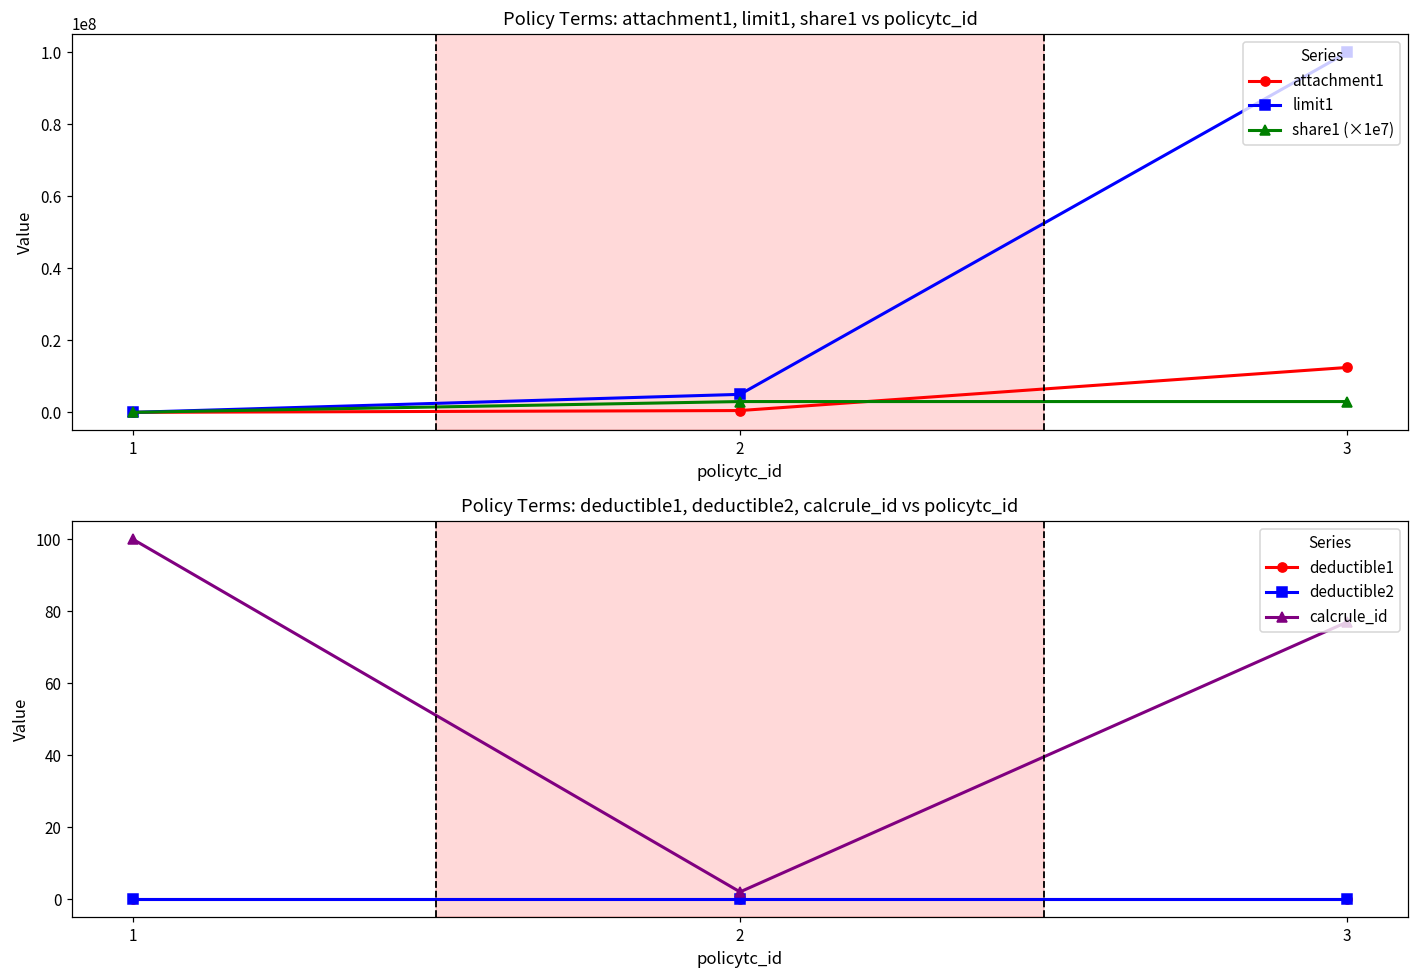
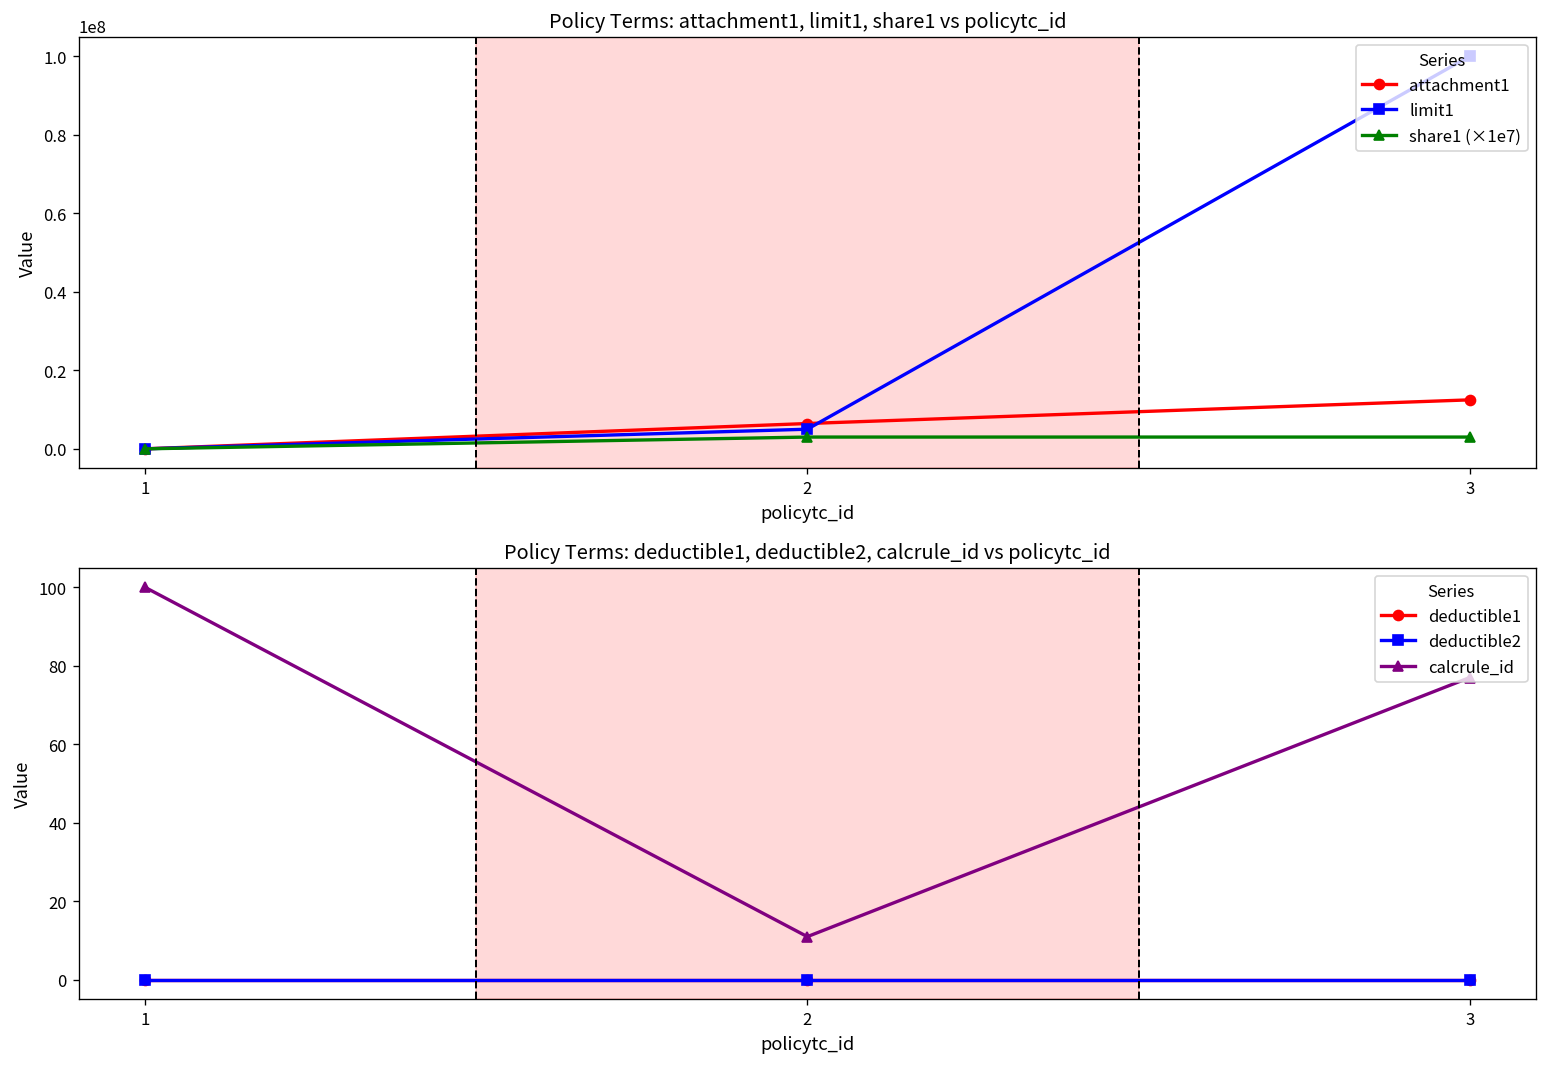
  {
    "Policy Terms: attachment1, limit1, share1 vs policytc_id": {
      "attachment1": {
-       "2": 1000000,
+       "2": 6000000,
        "3": 12000000
      },
      "limit1": {
        "2": 5000000
      },
      "share1 (×1e7)": {
        "2": 3000000,
        "3": 3000000
      }
    },
    "Policy Terms: deductible1, deductible2, calcrule_id vs policytc_id": {
      "deductible2": {
        "1": 0,
        "2": 0,
        "3": 0
      },
      "calcrule_id": {
        "1": 100,
-       "2": 2
+       "2": 11
      }
    }
  }
